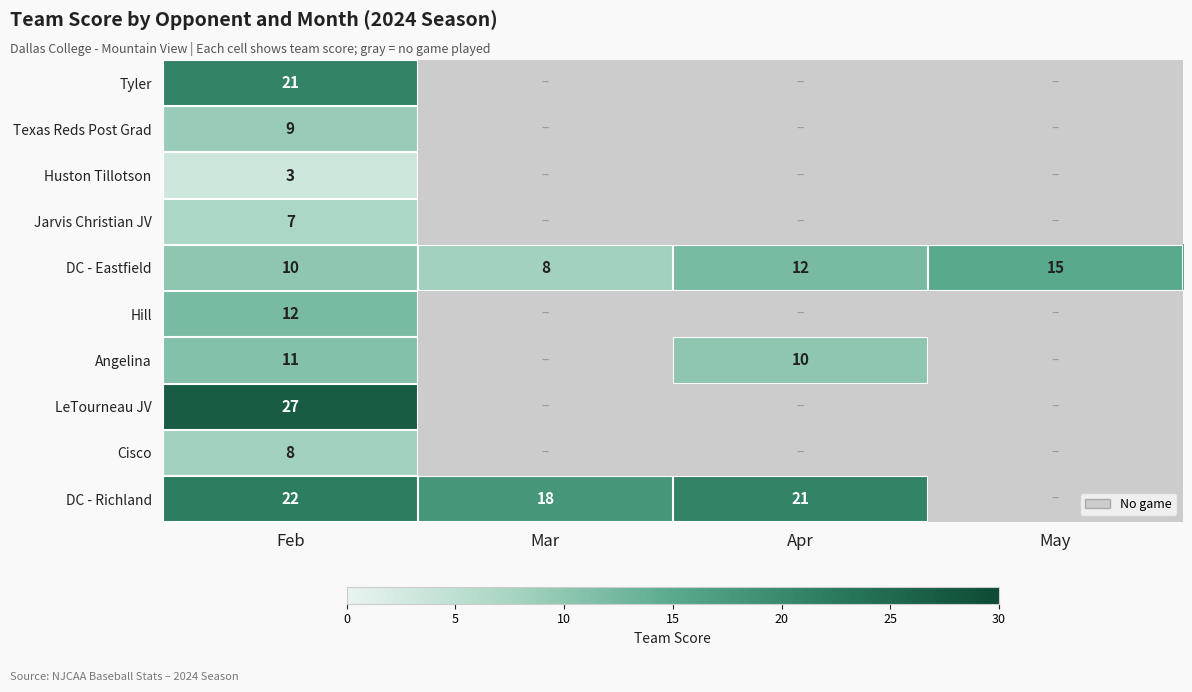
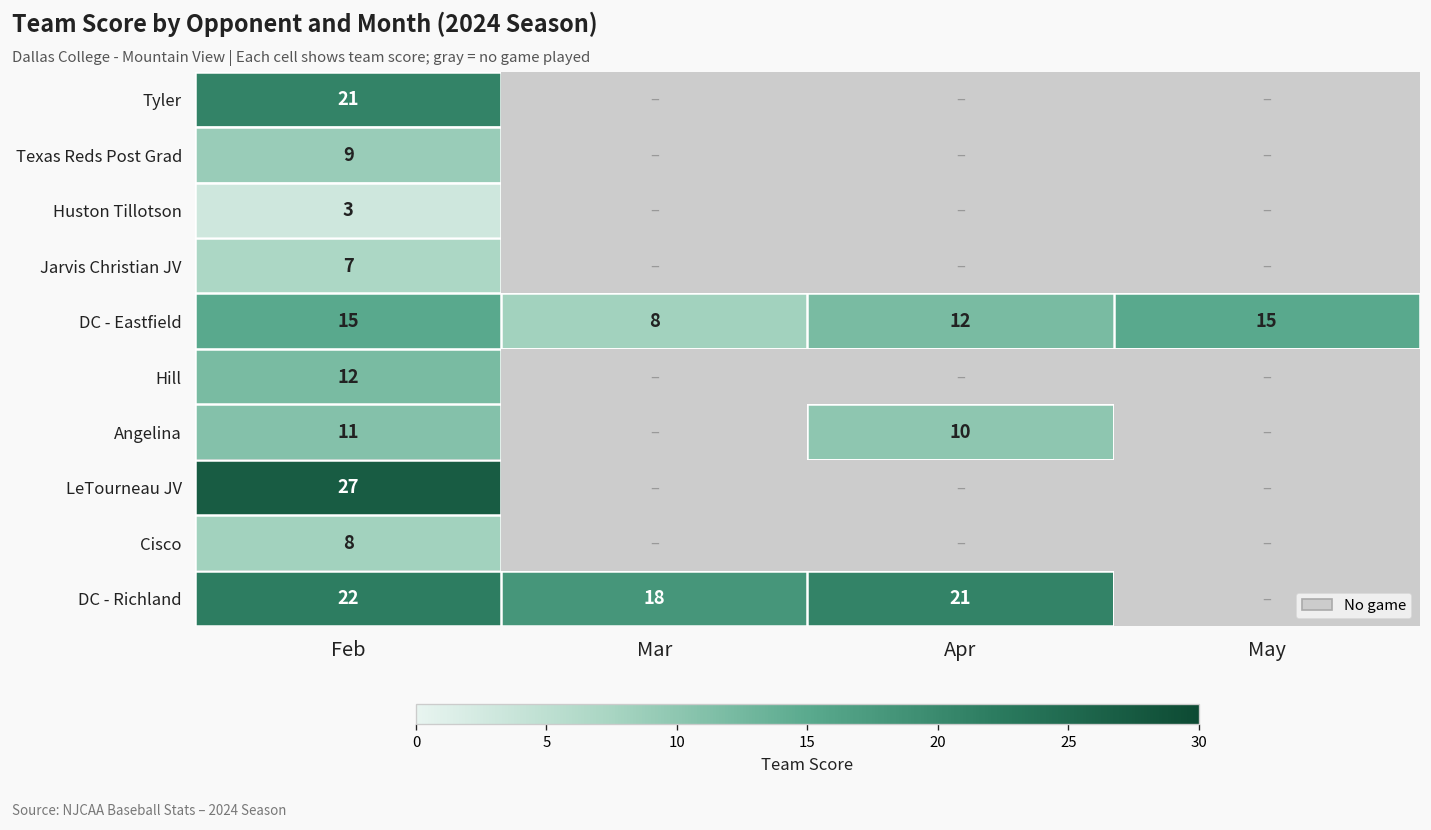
  {
    "Tyler": {
      "Feb": 21
    },
    "Texas Reds Post Grad": {
      "Feb": 9
    },
    "Huston Tillotson": {
      "Feb": 3
    },
    "Jarvis Christian JV": {
      "Feb": 7
    },
    "DC - Eastfield": {
-     "Feb": 10,
+     "Feb": 15,
      "Mar": 8,
      "Apr": 12,
      "May": 15
    },
    "Hill": {
      "Feb": 12
    },
    "Angelina": {
      "Feb": 11,
      "Apr": 10
    },
    "LeTourneau JV": {
      "Feb": 27
    },
    "Cisco": {
      "Feb": 8
    },
    "DC - Richland": {
      "Feb": 22,
      "Mar": 18,
      "Apr": 21
    }
  }
